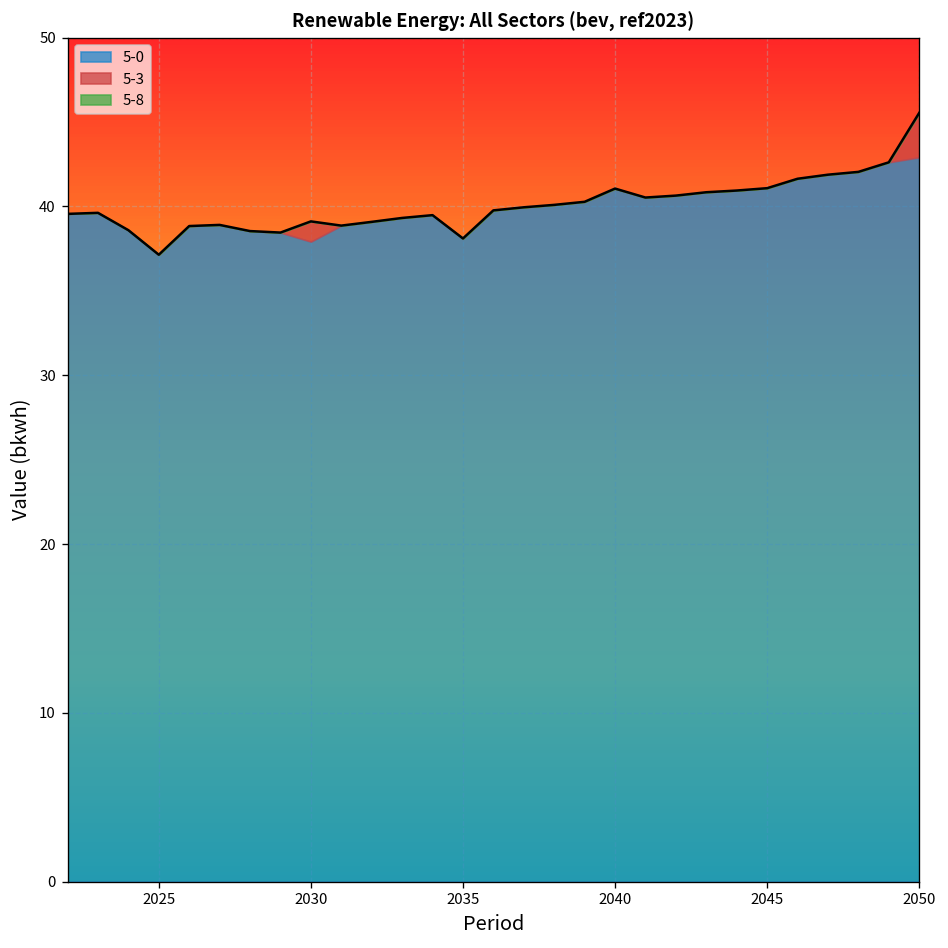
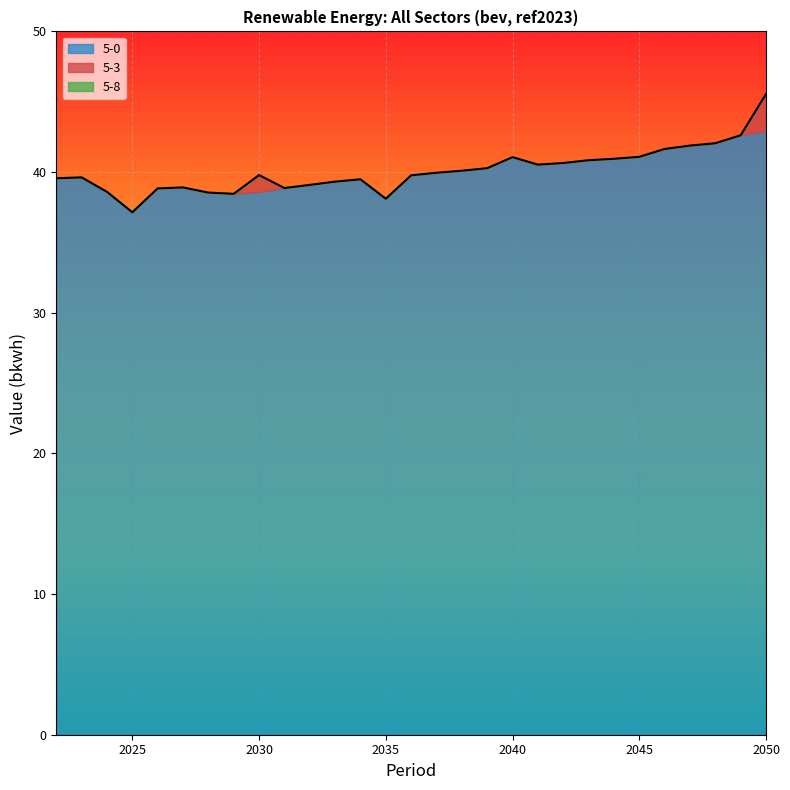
  {
    "5-0": {
-     "2030": 37.9,
+     "2030": 38.6,
      "2050": 42.9
    }
  }
